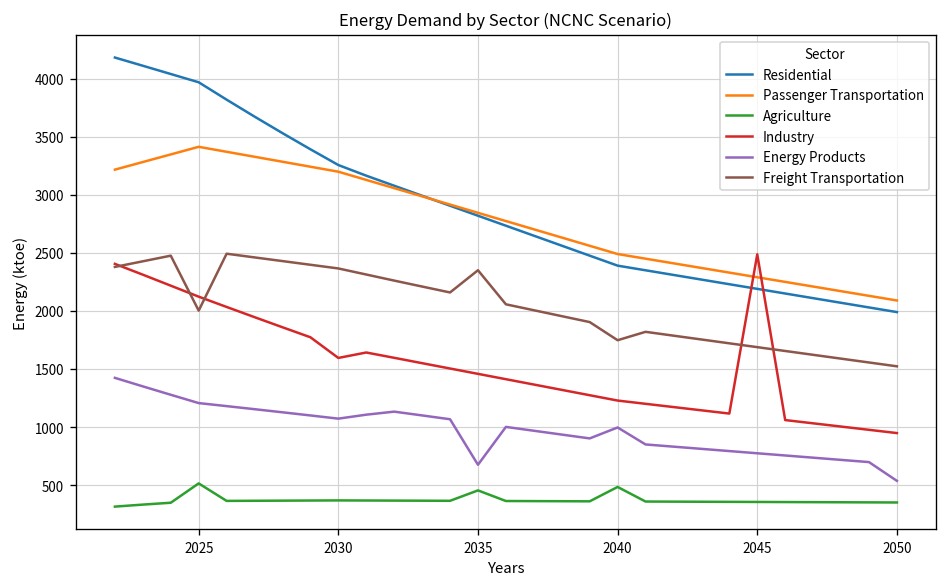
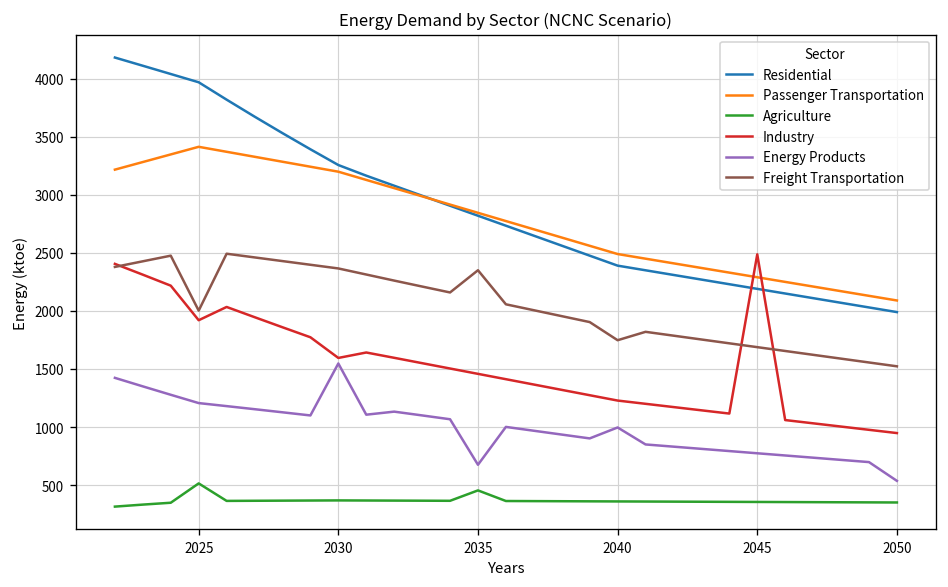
  {
    "Residential": {
      "2025": 4000,
      "2030": 3300,
      "2040": 2400,
      "2045": 2200,
      "2050": 2000
    },
    "Passenger Transportation": {
      "2025": 3400,
      "2030": 3200,
      "2040": 2500,
      "2045": 2300,
      "2050": 2100
    },
    "Agriculture": {
      "2025": 500,
      "2030": 400,
      "2035": 500,
-     "2040": 500,
+     "2040": 400,
      "2045": 400,
      "2050": 400
    },
    "Industry": {
-     "2025": 2100,
+     "2025": 1900,
      "2030": 1600,
      "2035": 1500,
      "2040": 1200,
      "2045": 2500,
      "2050": 900
    },
    "Energy Products": {
      "2025": 1200,
-     "2030": 1100,
+     "2030": 1500,
      "2035": 700,
      "2040": 1000,
      "2045": 800,
      "2050": 500
    },
    "Freight Transportation": {
      "2025": 2000,
      "2030": 2400,
      "2035": 2400,
      "2040": 1700,
      "2045": 1700,
      "2050": 1500
    }
  }
